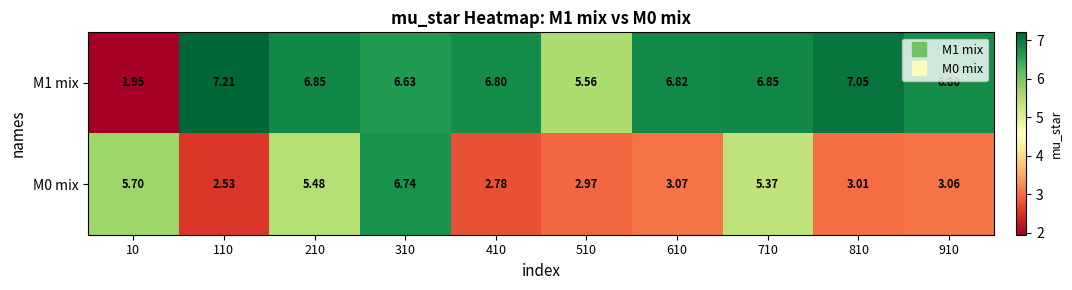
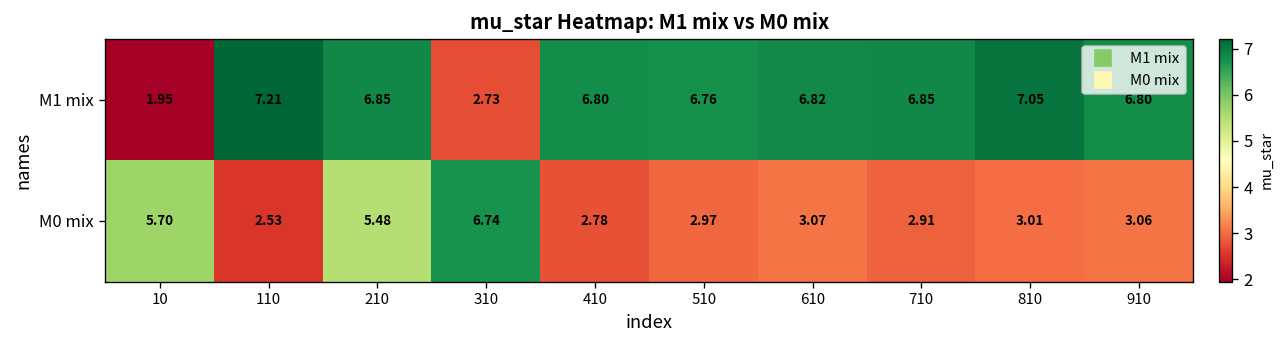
  {
    "M1 mix": {
      "10": 1.95,
      "110": 7.21,
      "210": 6.85,
-     "310": 6.63,
+     "310": 2.73,
      "410": 6.80,
-     "510": 5.56,
+     "510": 6.76,
      "610": 6.82,
      "710": 6.85,
      "810": 7.05
    },
    "M0 mix": {
      "10": 5.70,
      "110": 2.53,
      "210": 5.48,
      "310": 6.74,
      "410": 2.78,
      "510": 2.97,
      "610": 3.07,
-     "710": 5.37,
+     "710": 2.91,
      "810": 3.01,
      "910": 3.06
    }
  }
